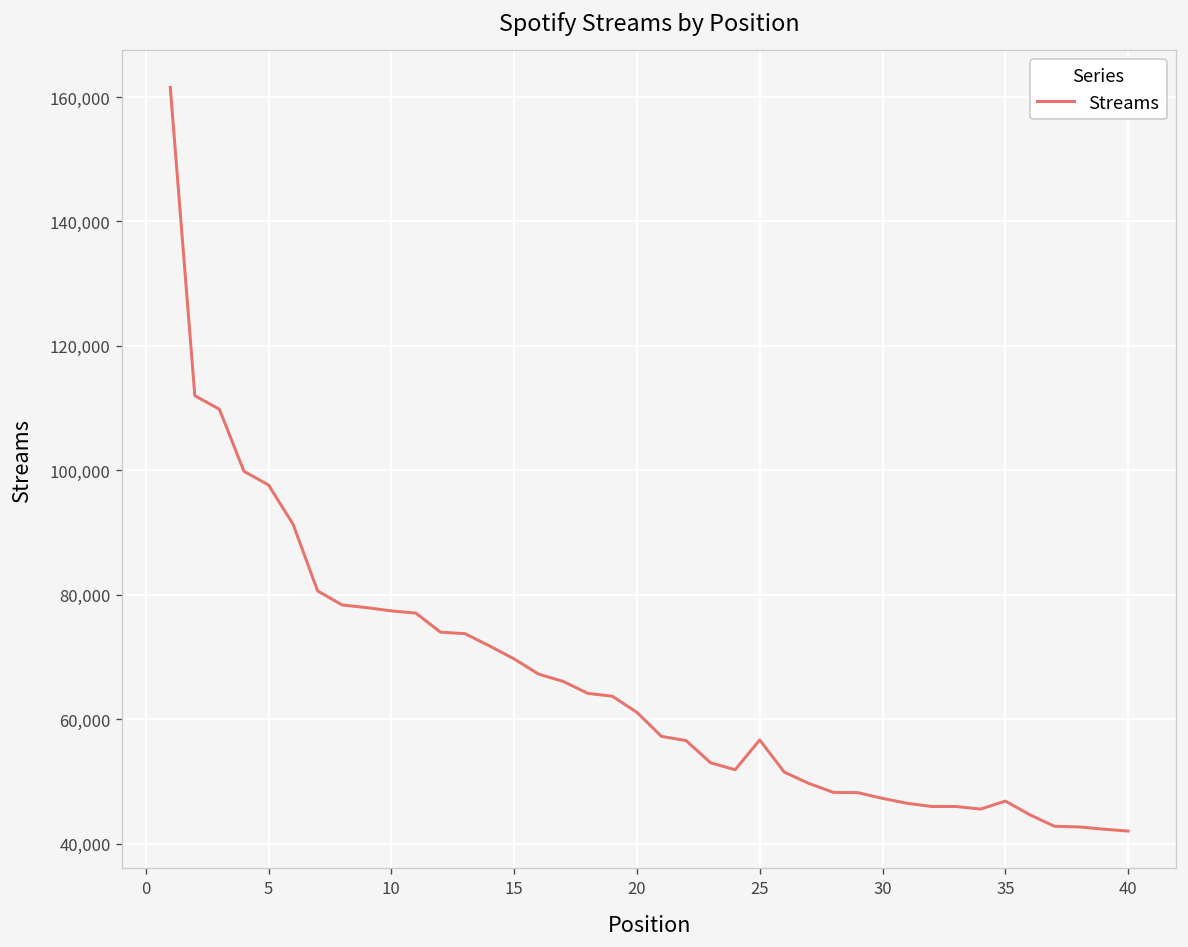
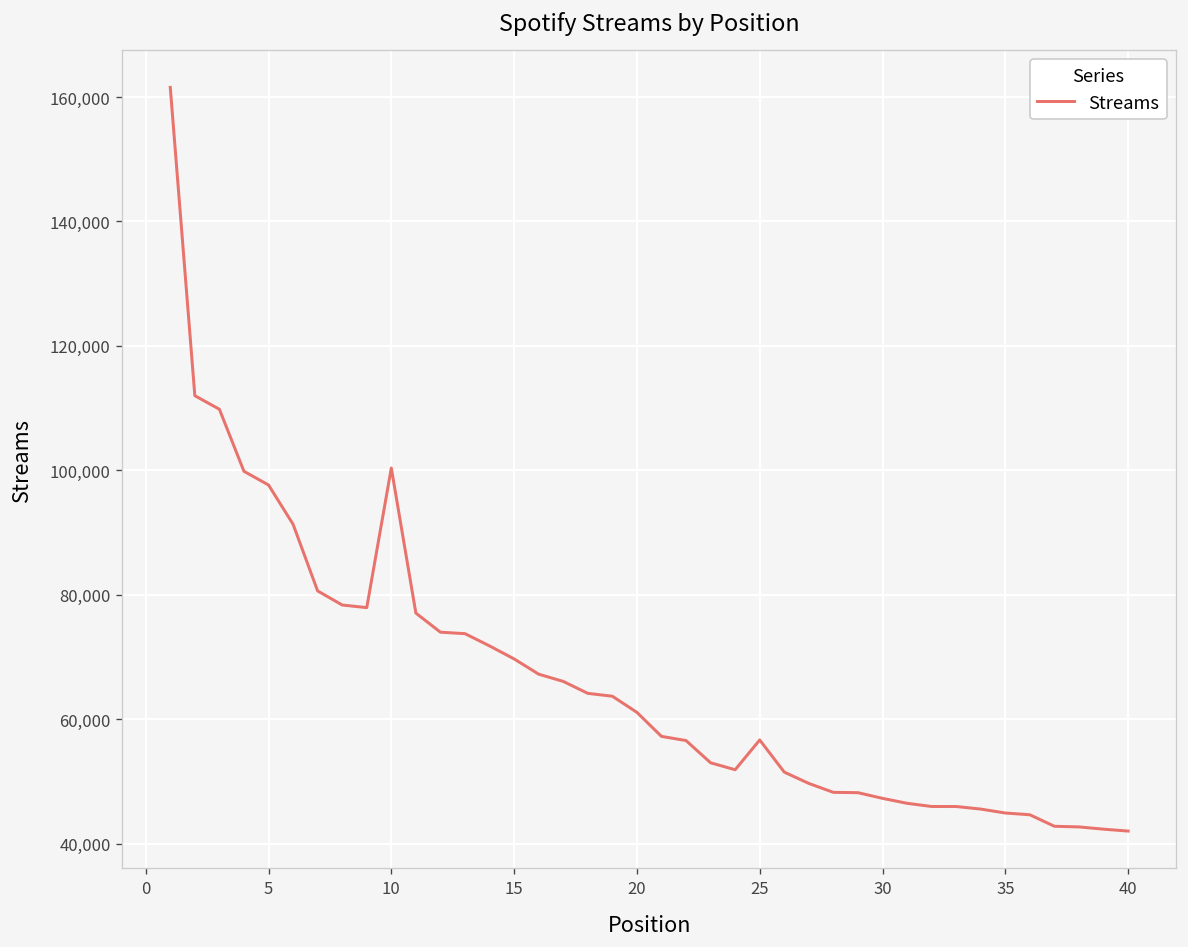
  {
    "5": "98,000",
-   "10": "77,000",
+   "10": "100,000",
    "15": "70,000",
    "20": "61,000",
    "25": "57,000",
    "30": "47,000",
-   "35": "47,000",
+   "35": "45,000",
    "40": "42,000"
  }
